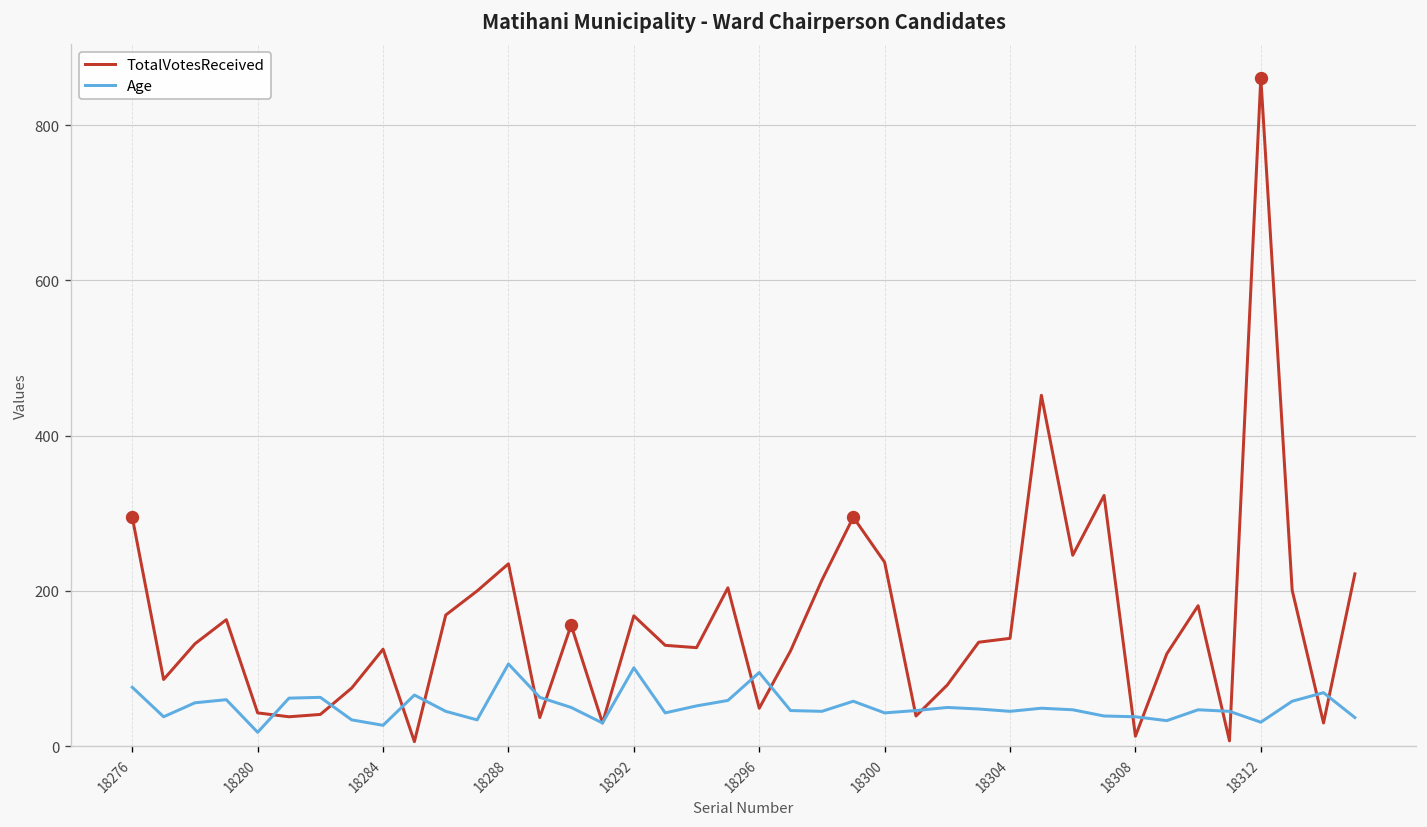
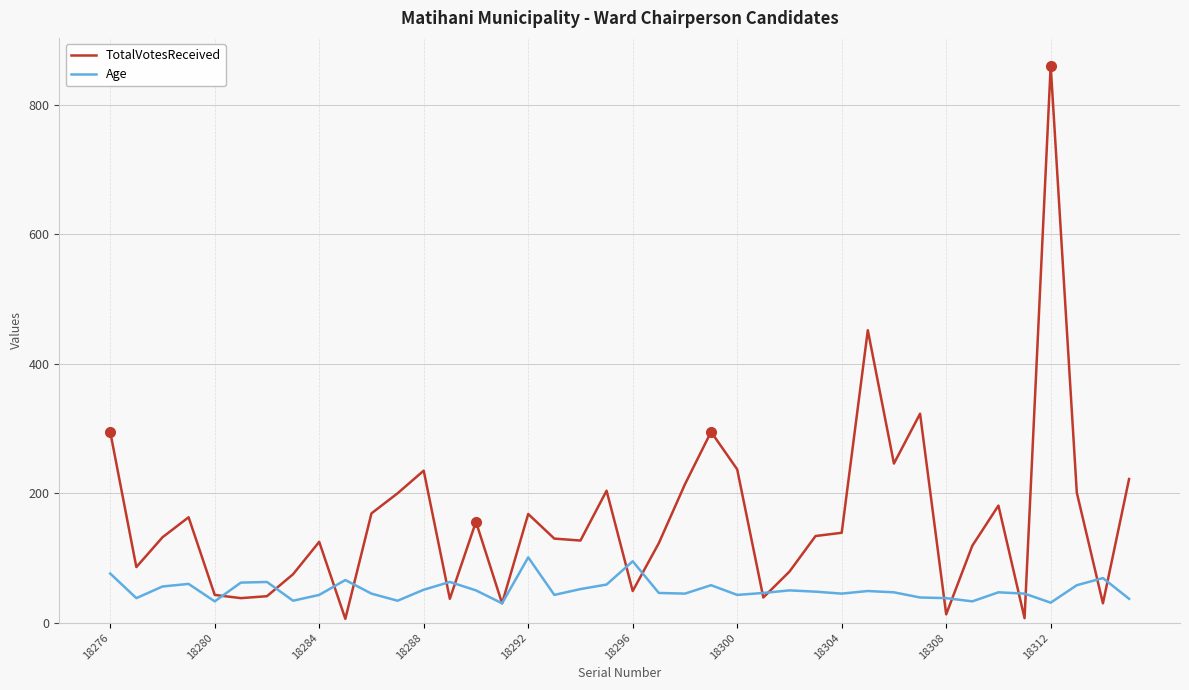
  {
    "Age": {
      "18276": 80,
-     "18280": 20,
-     "18284": 30,
-     "18288": 110,
+     "18280": 30,
+     "18284": 40,
+     "18288": 50,
      "18292": 100,
      "18296": 100,
      "18300": 40,
      "18304": 50,
      "18308": 40,
      "18312": 30
    }
  }
